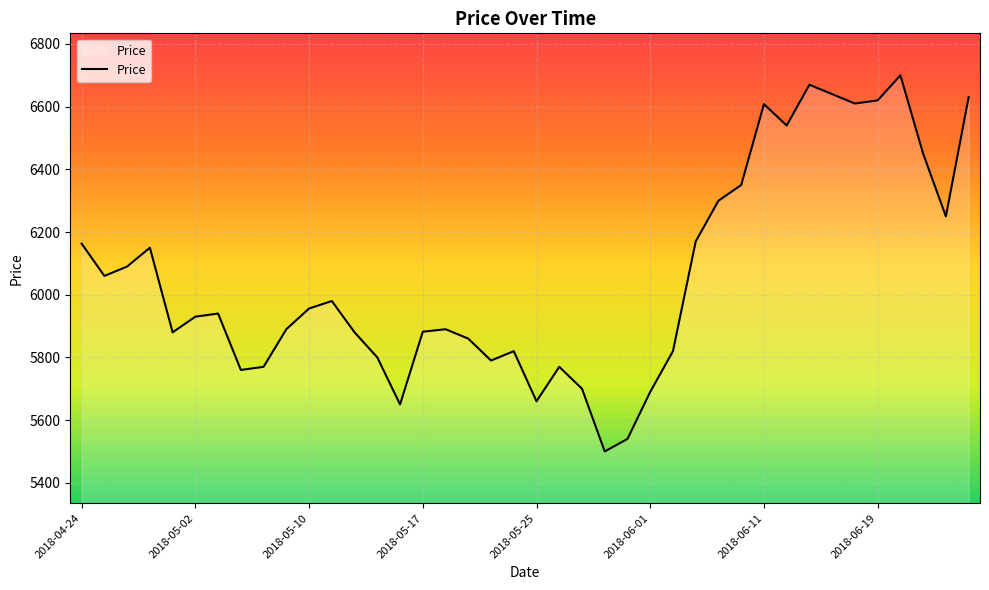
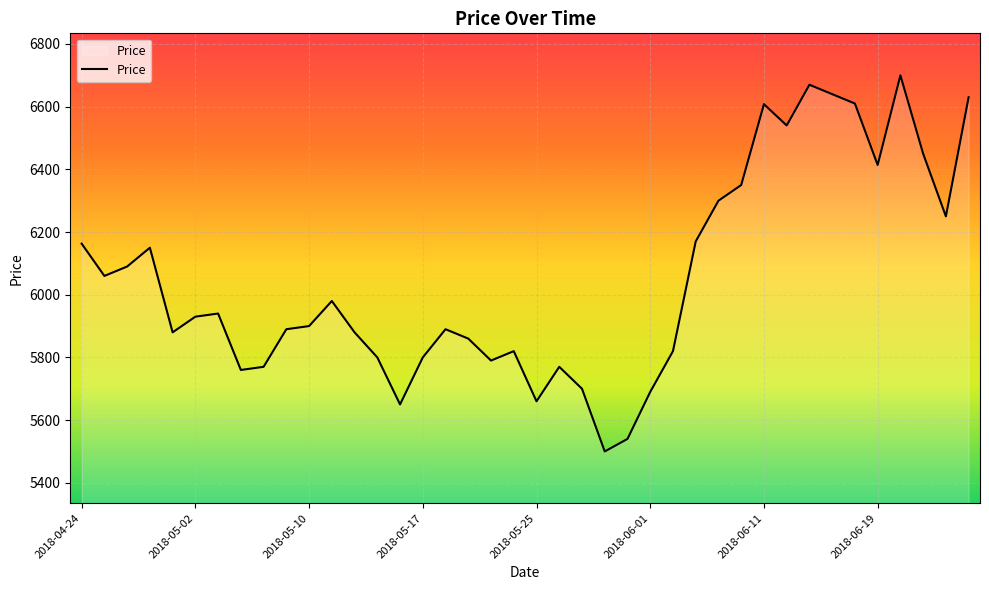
  {
    "2018-04-24": 6160,
    "2018-05-02": 5930,
-   "2018-05-10": 5960,
-   "2018-05-17": 5880,
+   "2018-05-10": 5900,
+   "2018-05-17": 5800,
    "2018-05-25": 5660,
    "2018-06-01": 5690,
    "2018-06-11": 6610,
-   "2018-06-19": 6620
+   "2018-06-19": 6410
  }
